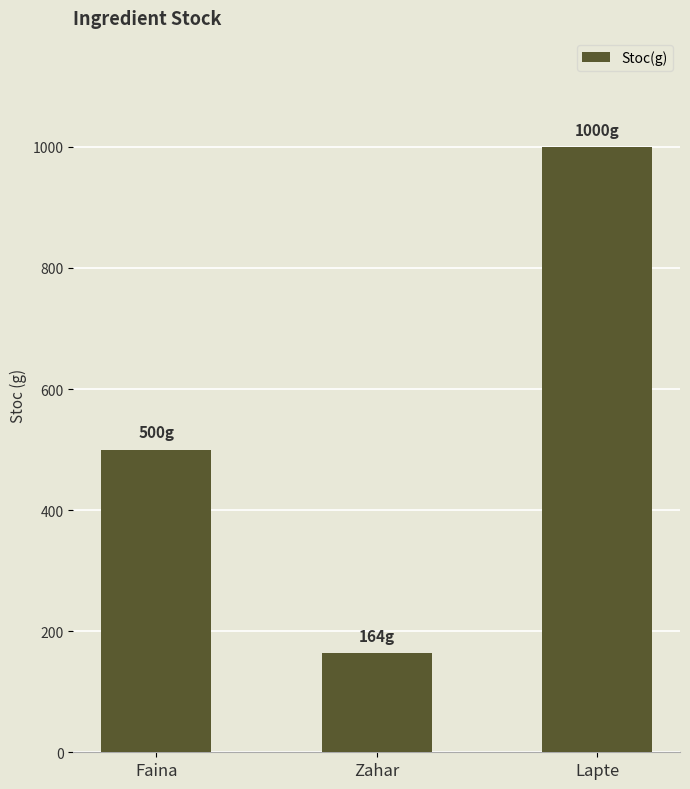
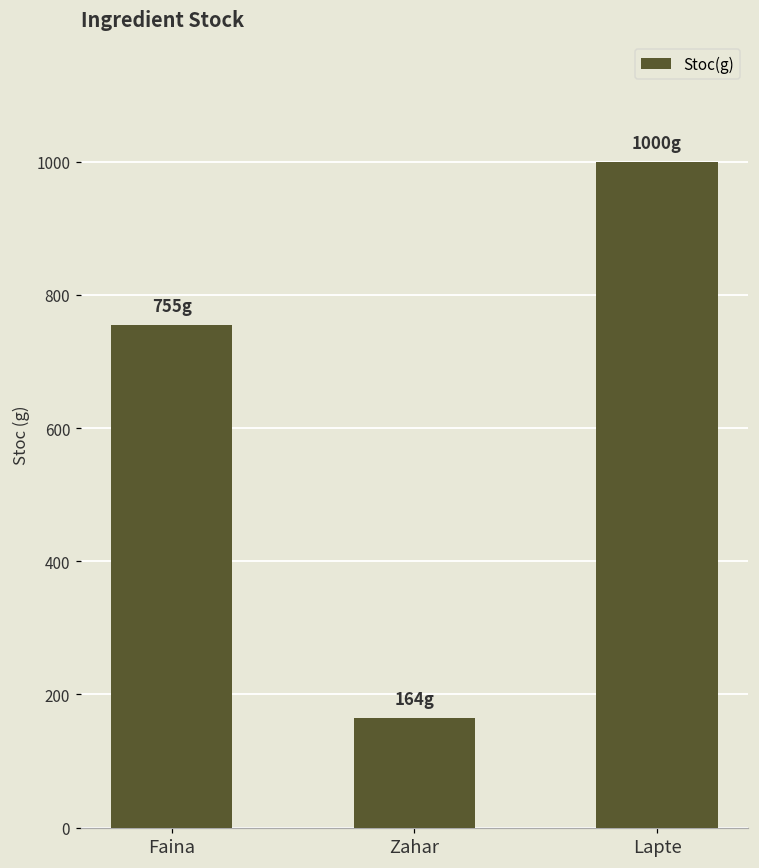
  {
-   "Faina": "500g",
+   "Faina": "755g",
    "Zahar": "164g",
    "Lapte": "1000g"
  }
